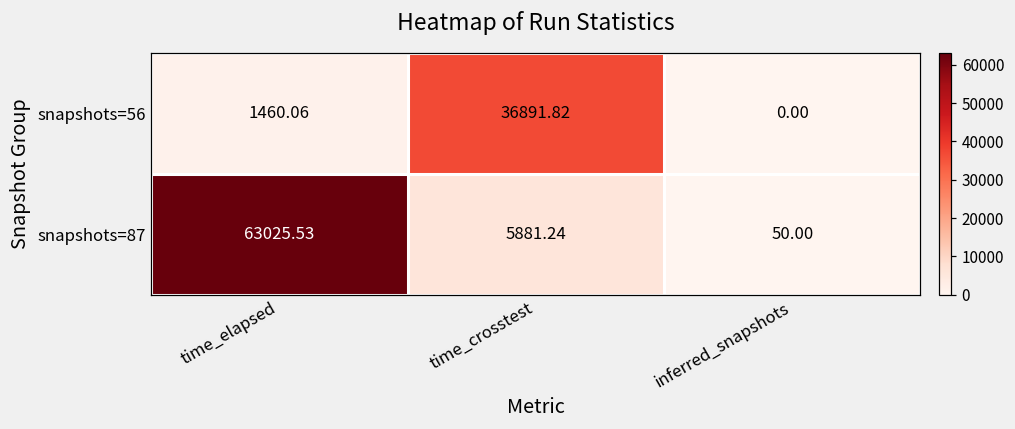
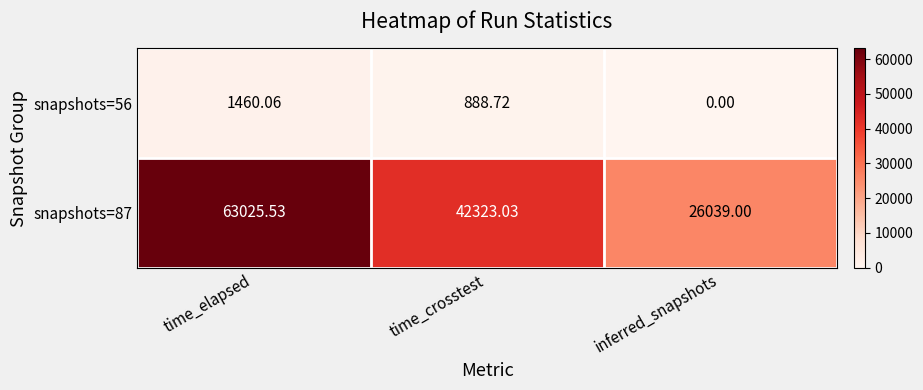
  {
    "snapshots=56": {
      "time_elapsed": 1460.06,
-     "time_crosstest": 36891.82,
+     "time_crosstest": 888.72,
      "inferred_snapshots": 0.00
    },
    "snapshots=87": {
      "time_elapsed": 63025.53,
-     "time_crosstest": 5881.24,
-     "inferred_snapshots": 50.00
+     "time_crosstest": 42323.03,
+     "inferred_snapshots": 26039.00
    }
  }
